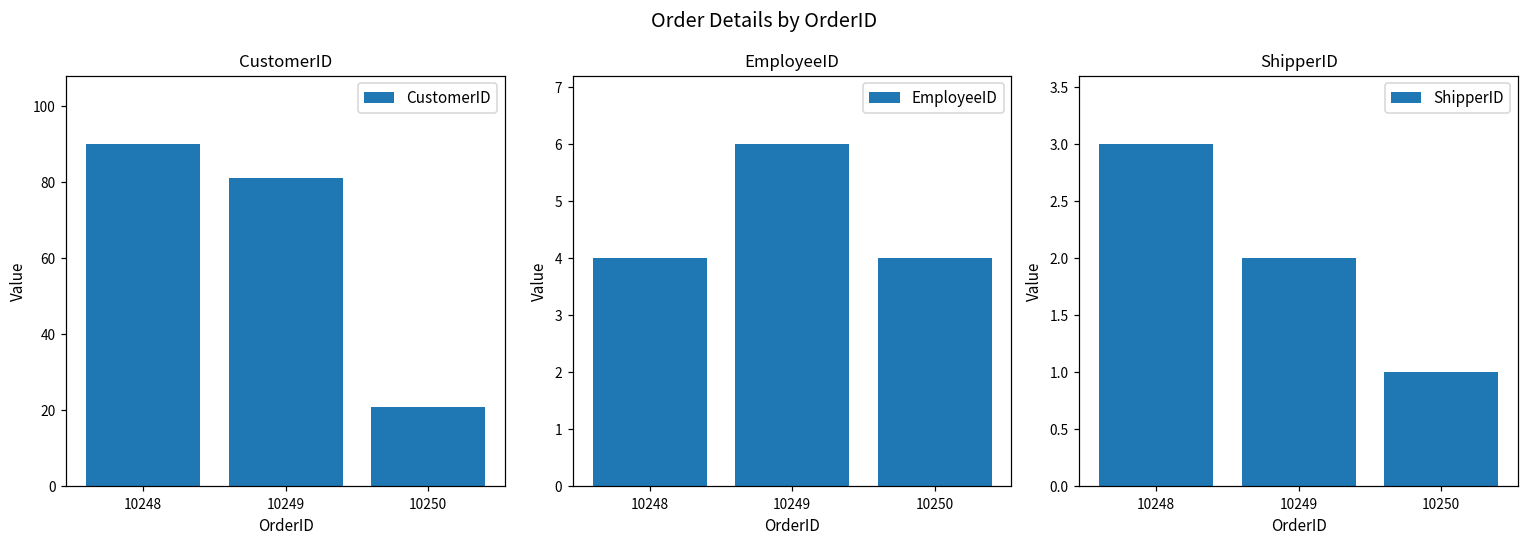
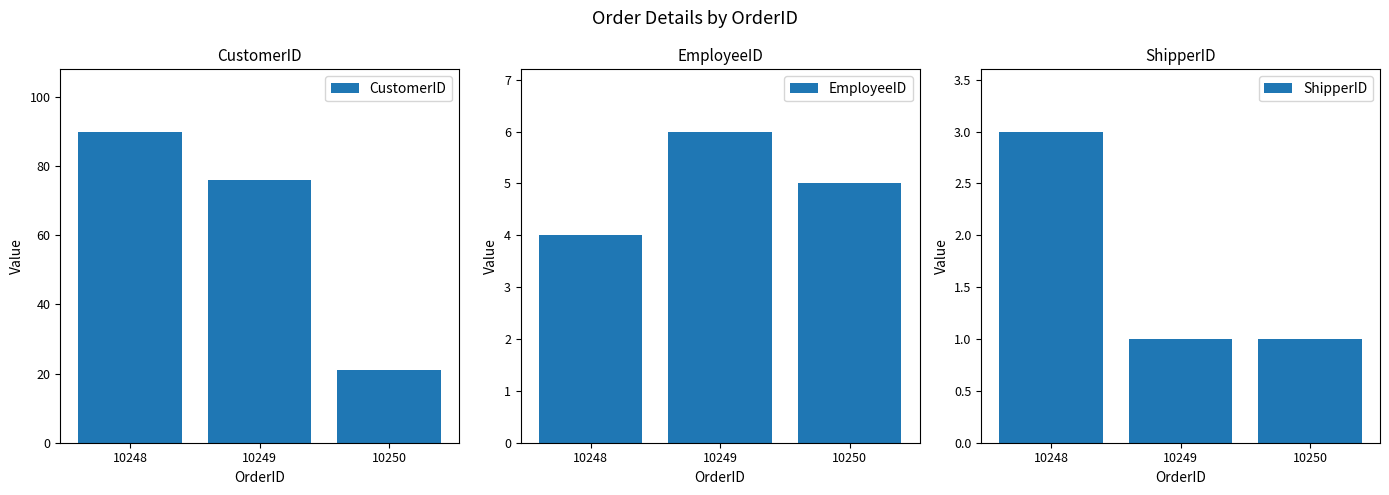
  {
    "CustomerID": {
      "10248": 90,
-     "10249": 81,
+     "10249": 76,
      "10250": 21
    },
    "EmployeeID": {
      "10248": 4,
      "10249": 6,
-     "10250": 4
+     "10250": 5
    },
    "ShipperID": {
      "10248": 3,
-     "10249": 2,
+     "10249": 1,
      "10250": 1
    }
  }
